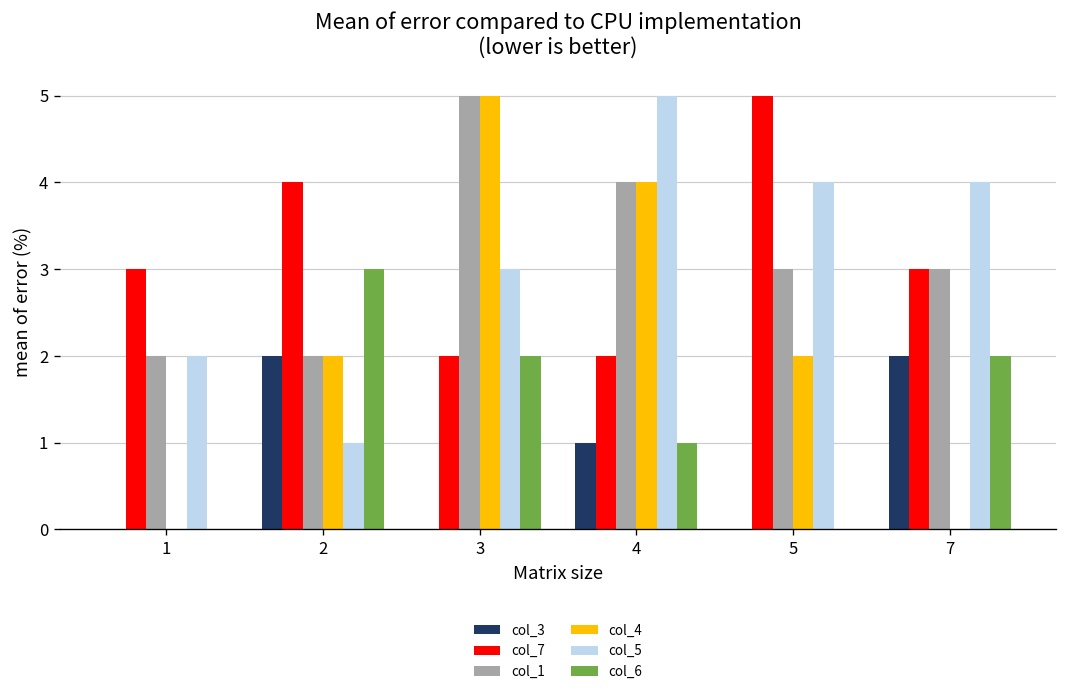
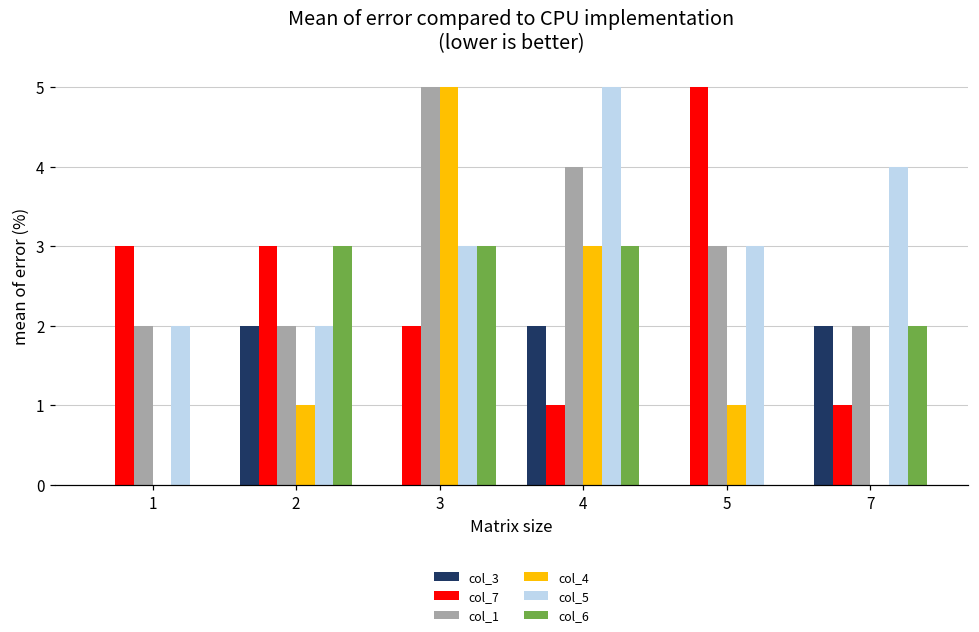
  {
    "col_3": {
      "1": 0,
      "2": 2,
      "3": 0,
-     "4": 1,
+     "4": 2,
      "5": 0,
      "7": 2
    },
    "col_7": {
      "1": 3,
-     "2": 4,
+     "2": 3,
      "3": 2,
-     "4": 2,
+     "4": 1,
      "5": 5,
-     "7": 3
+     "7": 1
    },
    "col_1": {
      "1": 2,
      "2": 2,
      "3": 5,
      "4": 4,
      "5": 3,
-     "7": 3
+     "7": 2
    },
    "col_4": {
      "1": 0,
-     "2": 2,
+     "2": 1,
      "3": 5,
-     "4": 4,
-     "5": 2,
+     "4": 3,
+     "5": 1,
      "7": 0
    },
    "col_5": {
      "1": 2,
-     "2": 1,
+     "2": 2,
      "3": 3,
      "4": 5,
-     "5": 4,
+     "5": 3,
      "7": 4
    },
    "col_6": {
      "1": 0,
      "2": 3,
-     "3": 2,
-     "4": 1,
+     "3": 3,
+     "4": 3,
      "5": 0,
      "7": 2
    }
  }
